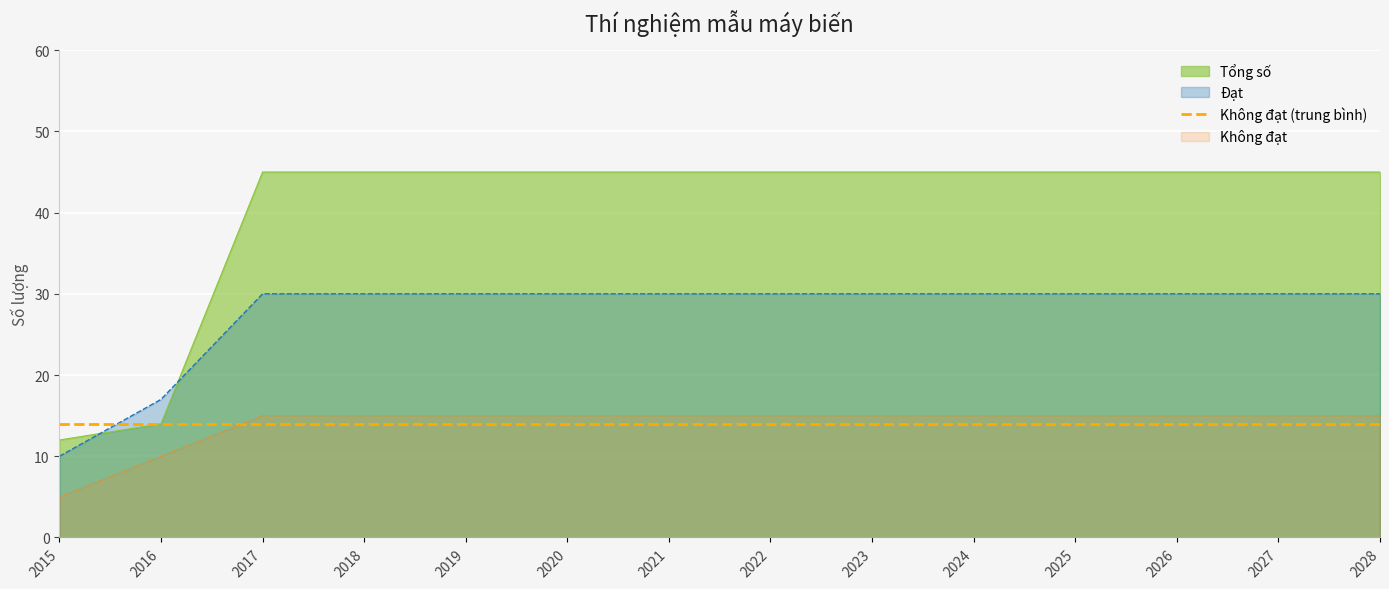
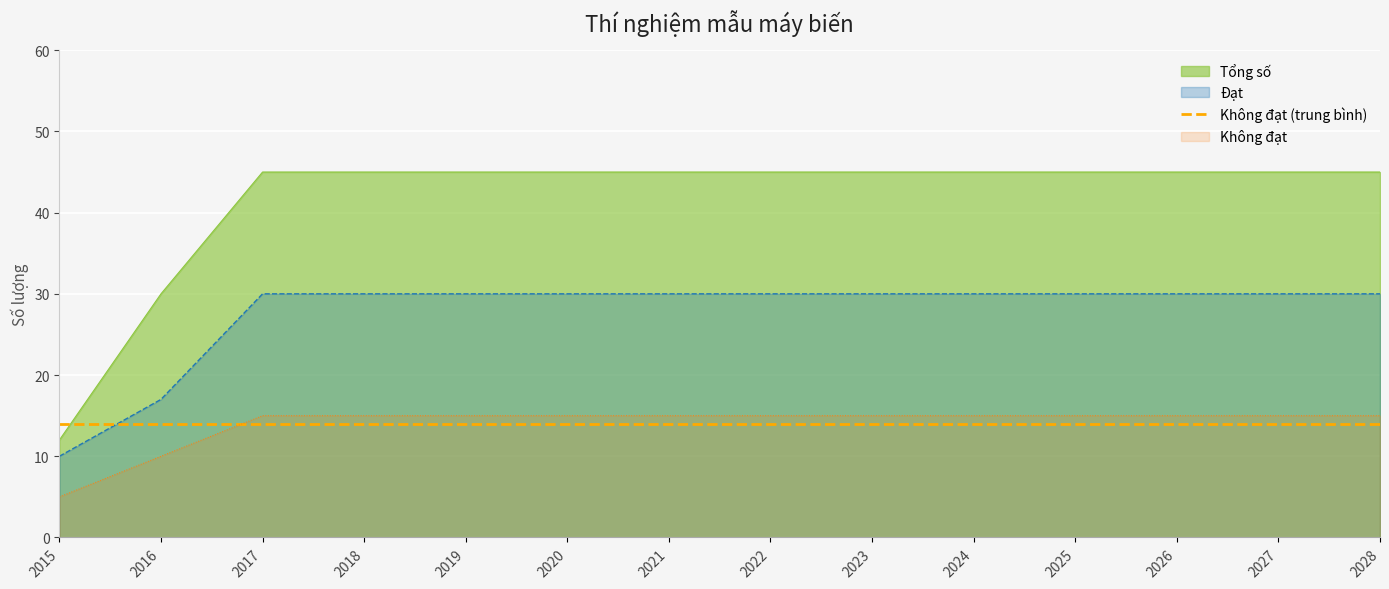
  {
    "Tổng số": {
      "2015": 12,
-     "2016": 14,
+     "2016": 30,
      "2017": 45,
      "2018": 45,
      "2019": 45,
      "2020": 45,
      "2021": 45,
      "2022": 45,
      "2023": 45,
      "2024": 45,
      "2025": 45,
      "2026": 45,
      "2027": 45,
      "2028": 45
    },
    "Đạt": {
      "2015": 10,
      "2016": 17,
      "2017": 30,
      "2018": 30,
      "2019": 30,
      "2020": 30,
      "2021": 30,
      "2022": 30,
      "2023": 30,
      "2024": 30,
      "2025": 30,
      "2026": 30,
      "2027": 30,
      "2028": 30
    },
    "Không đạt": {
      "2015": 5,
      "2016": 10,
      "2017": 15,
      "2018": 15,
      "2019": 15,
      "2020": 15,
      "2021": 15,
      "2022": 15,
      "2023": 15,
      "2024": 15,
      "2025": 15,
      "2026": 15,
      "2027": 15,
      "2028": 15
    }
  }
